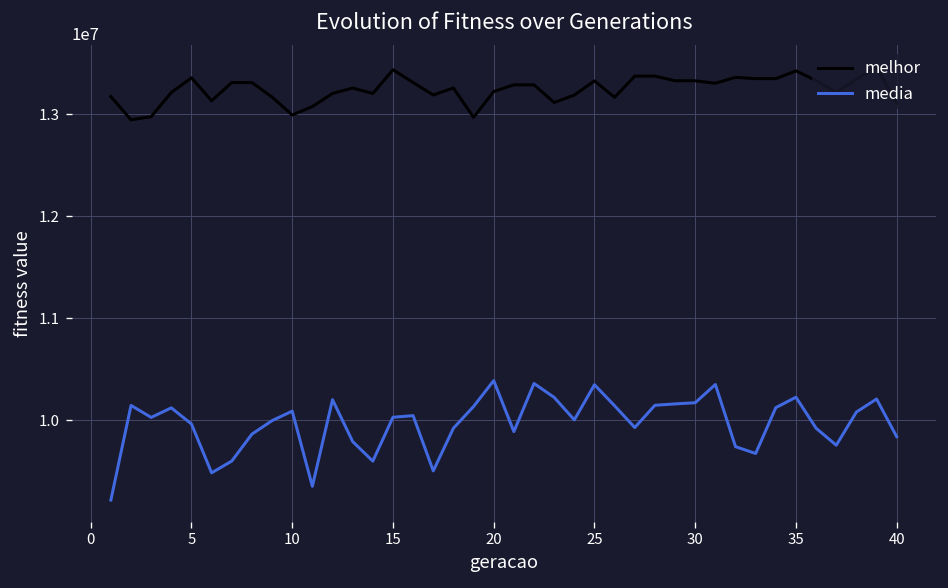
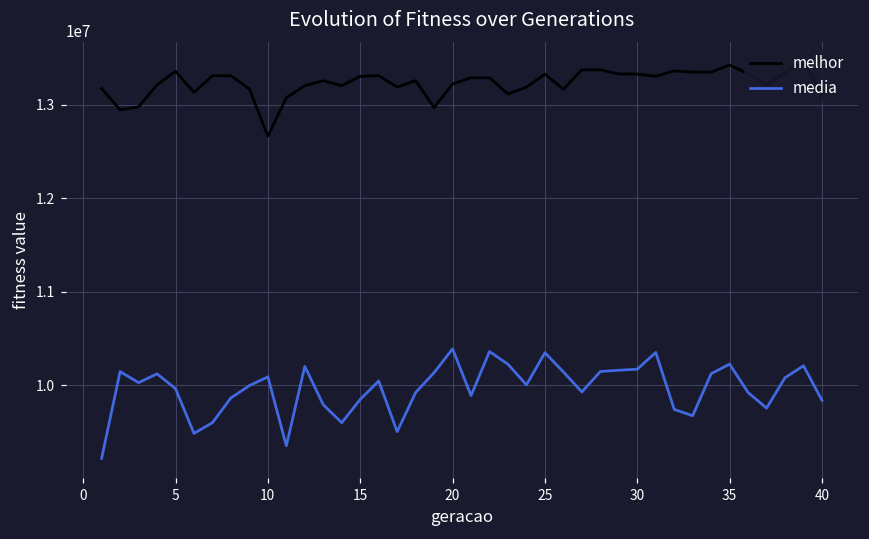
  {
    "melhor": {
      "5": 13400000,
-     "10": 13000000,
-     "15": 13400000,
+     "10": 12700000,
+     "15": 13300000,
      "20": 13200000,
      "25": 13300000,
      "30": 13300000,
      "35": 13400000
    },
    "media": {
      "5": 10000000,
      "10": 10100000,
-     "15": 10000000,
+     "15": 9800000,
      "20": 10400000,
      "25": 10300000,
      "30": 10200000,
      "35": 10200000,
      "40": 9800000
    }
  }
